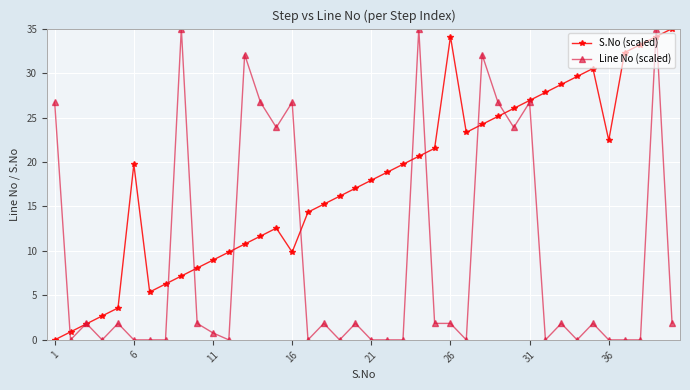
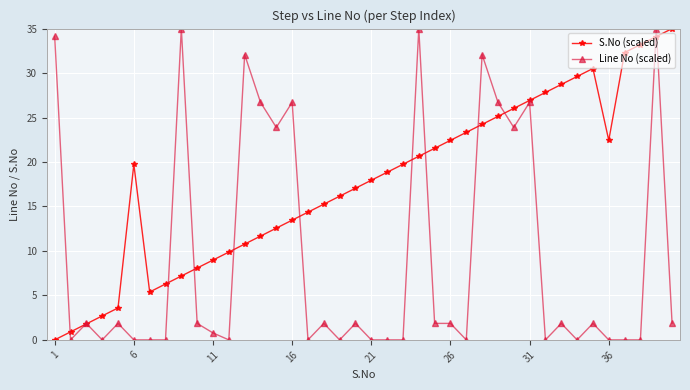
  {
    "S.No (scaled)": {
      "1": 0,
      "6": 20,
      "11": 9,
-     "16": 10,
+     "16": 13,
      "21": 18,
-     "26": 34,
+     "26": 22,
      "36": 22
    },
    "Line No (scaled)": {
-     "1": 27,
+     "1": 34,
      "6": 0,
      "11": 1,
      "16": 27,
      "21": 0,
      "26": 2,
      "36": 0
    }
  }
